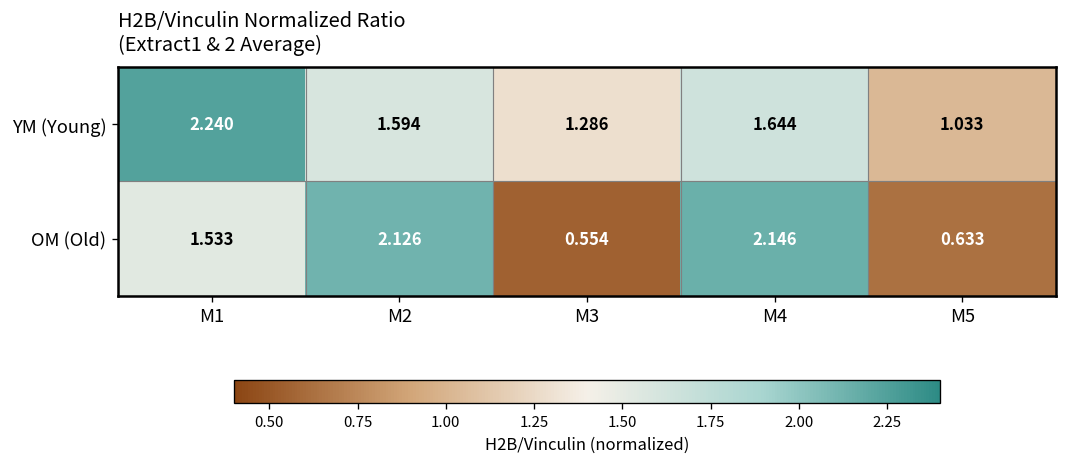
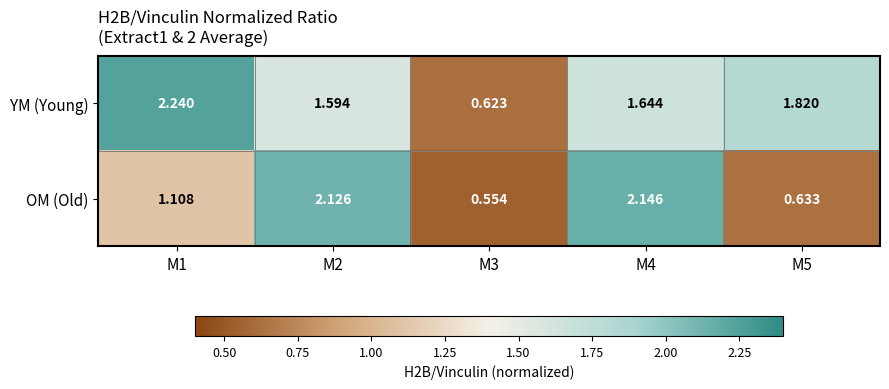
  {
    "YM (Young)": {
      "M1": 2.240,
      "M2": 1.594,
-     "M3": 1.286,
+     "M3": 0.623,
      "M4": 1.644,
-     "M5": 1.033
+     "M5": 1.820
    },
    "OM (Old)": {
-     "M1": 1.533,
+     "M1": 1.108,
      "M2": 2.126,
      "M3": 0.554,
      "M4": 2.146,
      "M5": 0.633
    }
  }
